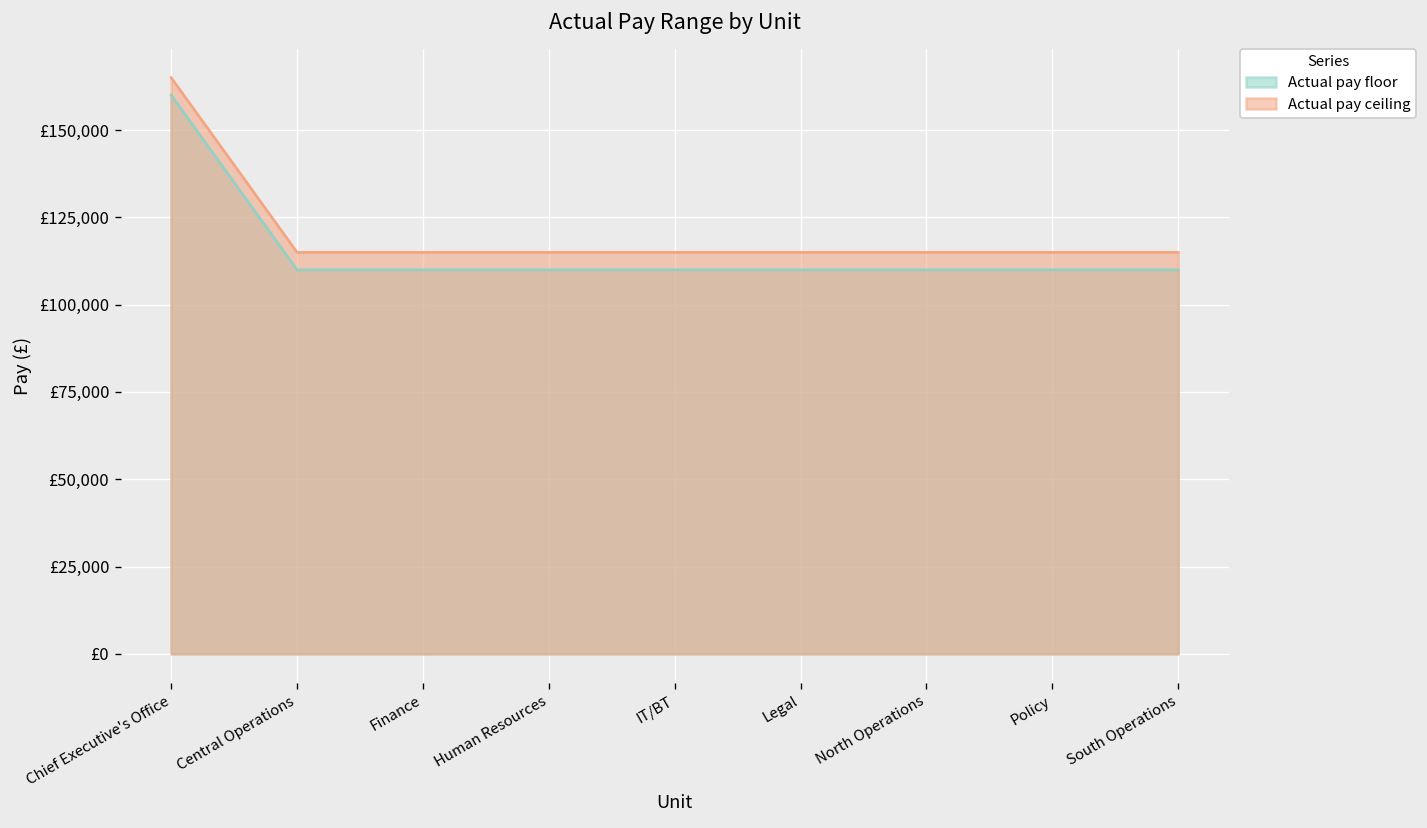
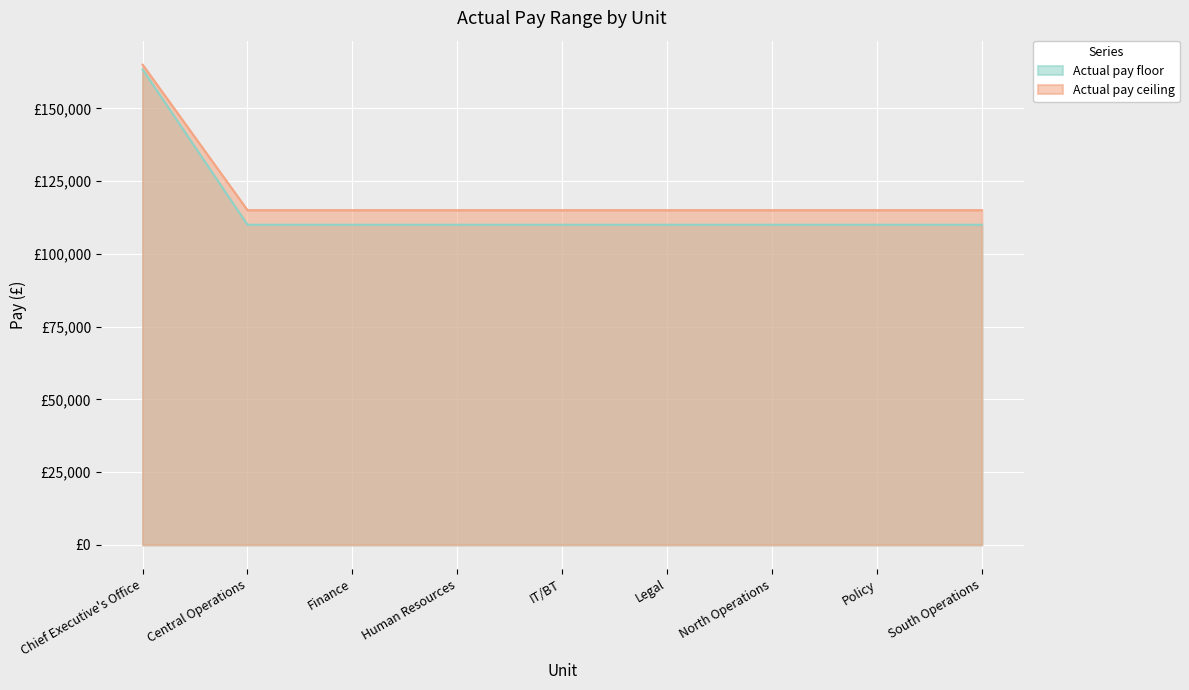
  {
    "Actual pay floor": {
-     "Chief Executive's Office": "£160,000",
+     "Chief Executive's Office": "£163,000",
      "Central Operations": "£110,000",
      "Finance": "£110,000",
      "Human Resources": "£110,000",
      "IT/BT": "£110,000",
      "Legal": "£110,000",
      "North Operations": "£110,000",
      "Policy": "£110,000",
      "South Operations": "£110,000"
    },
    "Actual pay ceiling": {
      "Chief Executive's Office": "£165,000",
      "Central Operations": "£115,000",
      "Finance": "£115,000",
      "Human Resources": "£115,000",
      "IT/BT": "£115,000",
      "Legal": "£115,000",
      "North Operations": "£115,000",
      "Policy": "£115,000",
      "South Operations": "£115,000"
    }
  }
